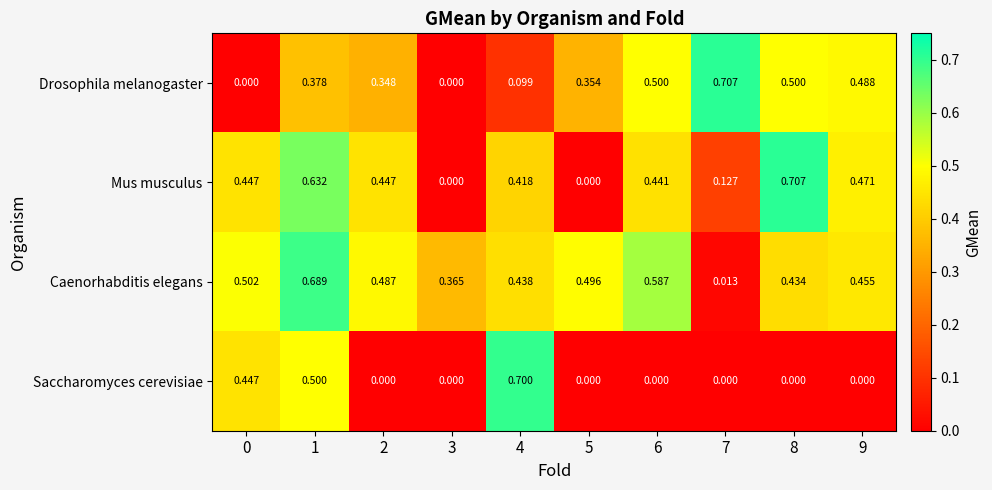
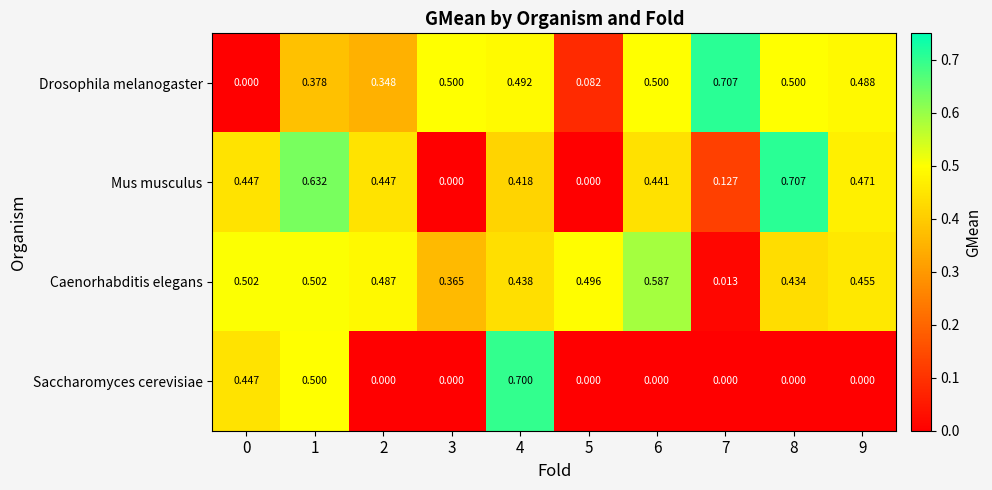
  {
    "Drosophila melanogaster": {
      "0": 0.000,
      "1": 0.378,
      "2": 0.348,
-     "3": 0.000,
-     "4": 0.099,
-     "5": 0.354,
+     "3": 0.500,
+     "4": 0.492,
+     "5": 0.082,
      "6": 0.500,
      "7": 0.707,
      "8": 0.500,
      "9": 0.488
    },
    "Mus musculus": {
      "0": 0.447,
      "1": 0.632,
      "2": 0.447,
      "3": 0.000,
      "4": 0.418,
      "5": 0.000,
      "6": 0.441,
      "7": 0.127,
      "8": 0.707,
      "9": 0.471
    },
    "Caenorhabditis elegans": {
      "0": 0.502,
-     "1": 0.689,
+     "1": 0.502,
      "2": 0.487,
      "3": 0.365,
      "4": 0.438,
      "5": 0.496,
      "6": 0.587,
      "7": 0.013,
      "8": 0.434,
      "9": 0.455
    },
    "Saccharomyces cerevisiae": {
      "0": 0.447,
      "1": 0.500,
      "2": 0.000,
      "3": 0.000,
      "4": 0.700,
      "5": 0.000,
      "6": 0.000,
      "7": 0.000,
      "8": 0.000,
      "9": 0.000
    }
  }
